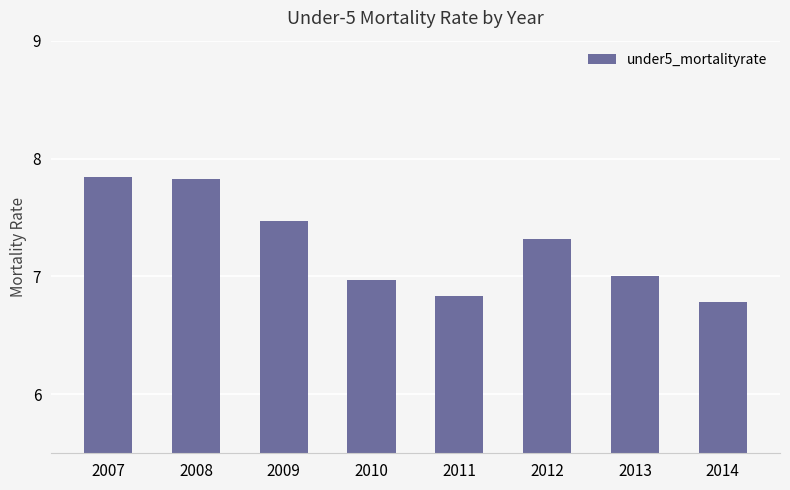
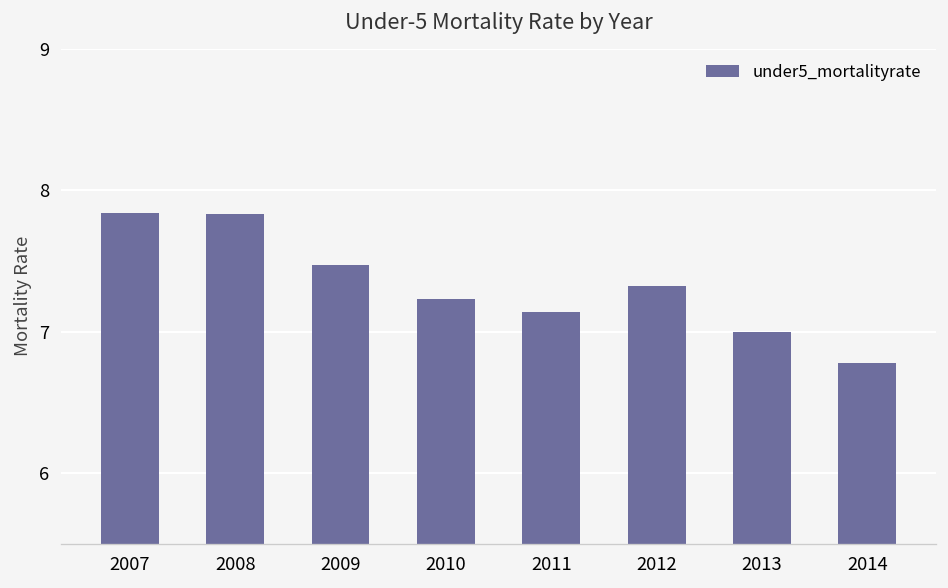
  {
    "2007": 7.84,
    "2008": 7.83,
    "2009": 7.47,
-   "2010": 6.97,
-   "2011": 6.83,
+   "2010": 7.23,
+   "2011": 7.14,
    "2012": 7.32,
    "2013": 7.00,
    "2014": 6.78
  }
